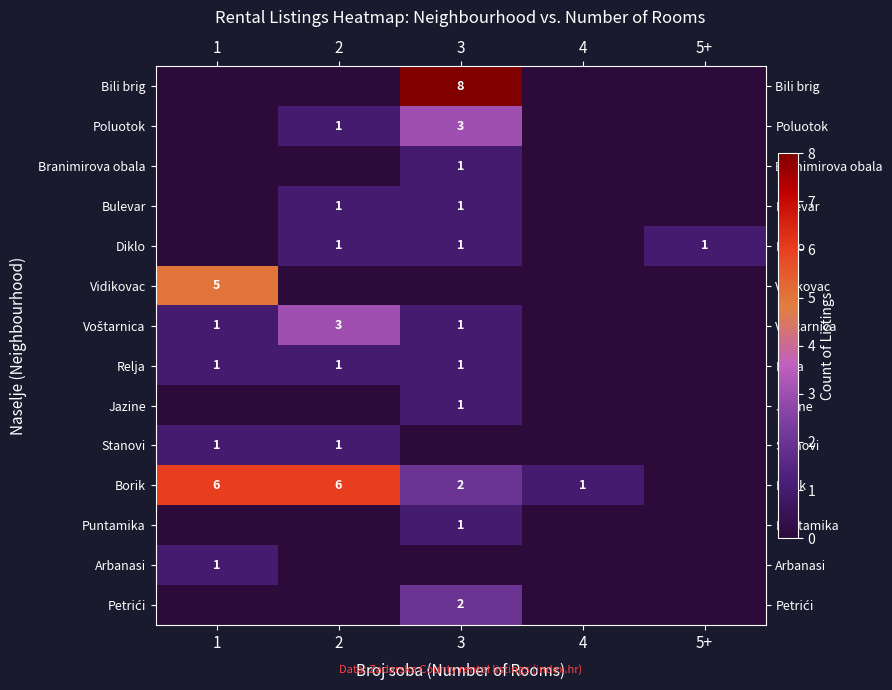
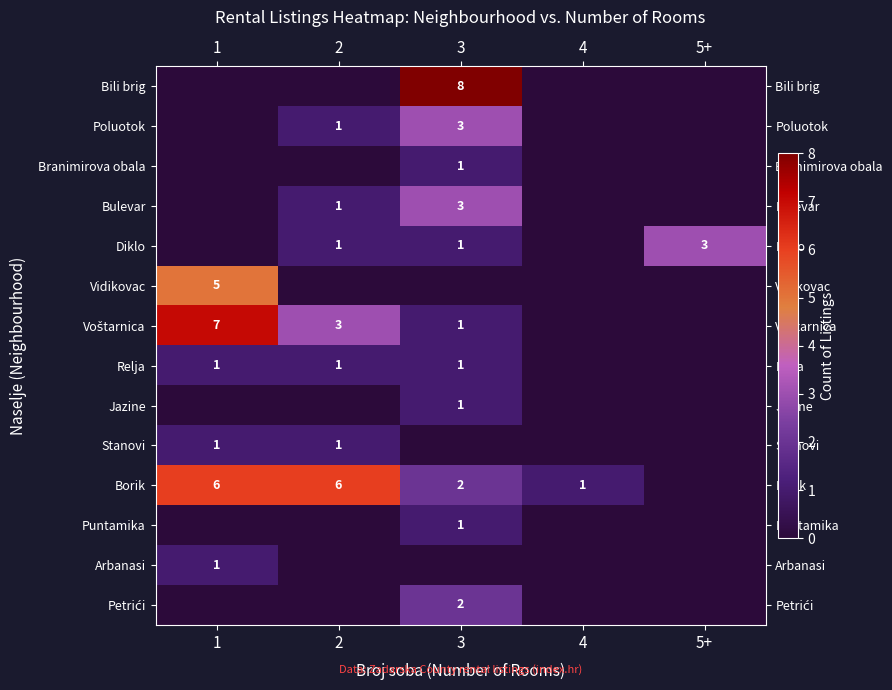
  {
    "Bili brig": {
      "3": 8
    },
    "Poluotok": {
      "2": 1,
      "3": 3
    },
    "Branimirova obala": {
      "3": 1
    },
    "Bulevar": {
      "2": 1,
-     "3": 1
+     "3": 3
    },
    "Diklo": {
      "2": 1,
      "3": 1,
-     "5+": 1
+     "5+": 3
    },
    "Vidikovac": {
      "1": 5
    },
    "Voštarnica": {
-     "1": 1,
+     "1": 7,
      "2": 3,
      "3": 1
    },
    "Relja": {
      "1": 1,
      "2": 1,
      "3": 1
    },
    "Jazine": {
      "3": 1
    },
    "Stanovi": {
      "1": 1,
      "2": 1
    },
    "Borik": {
      "1": 6,
      "2": 6,
      "3": 2,
      "4": 1
    },
    "Puntamika": {
      "3": 1
    },
    "Arbanasi": {
      "1": 1
    },
    "Petrići": {
      "3": 2
    }
  }
